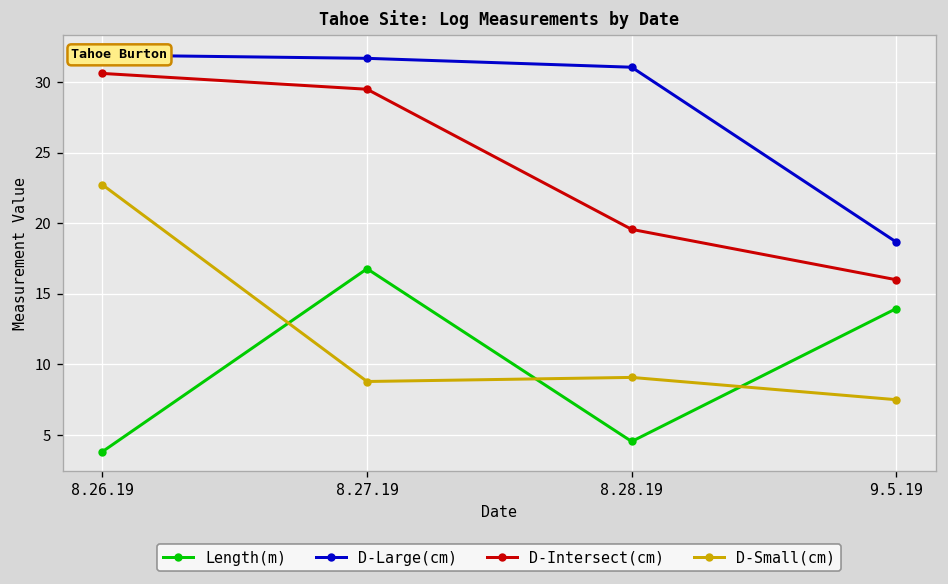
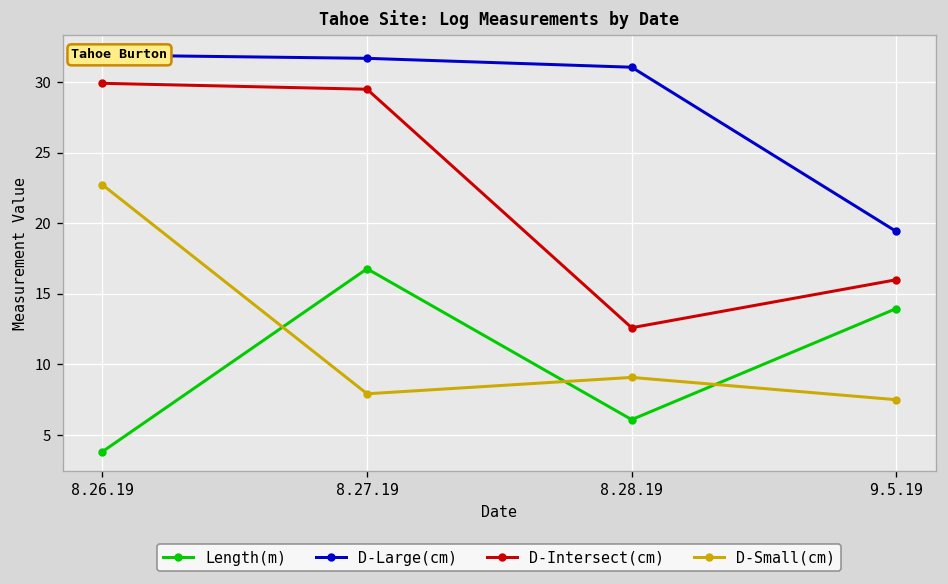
  {
    "Length(m)": {
      "8.26.19": 3.8,
      "8.27.19": 16.8,
-     "8.28.19": 4.5,
+     "8.28.19": 6.1,
      "9.5.19": 14.0
    },
    "D-Large(cm)": {
      "8.27.19": 31.7,
      "8.28.19": 31.1,
-     "9.5.19": 18.7
+     "9.5.19": 19.4
    },
    "D-Intersect(cm)": {
-     "8.26.19": 30.6,
+     "8.26.19": 29.9,
      "8.27.19": 29.5,
-     "8.28.19": 19.6,
+     "8.28.19": 12.6,
      "9.5.19": 16.0
    },
    "D-Small(cm)": {
      "8.26.19": 22.7,
-     "8.27.19": 8.8,
+     "8.27.19": 7.9,
      "8.28.19": 9.1,
      "9.5.19": 7.5
    }
  }
